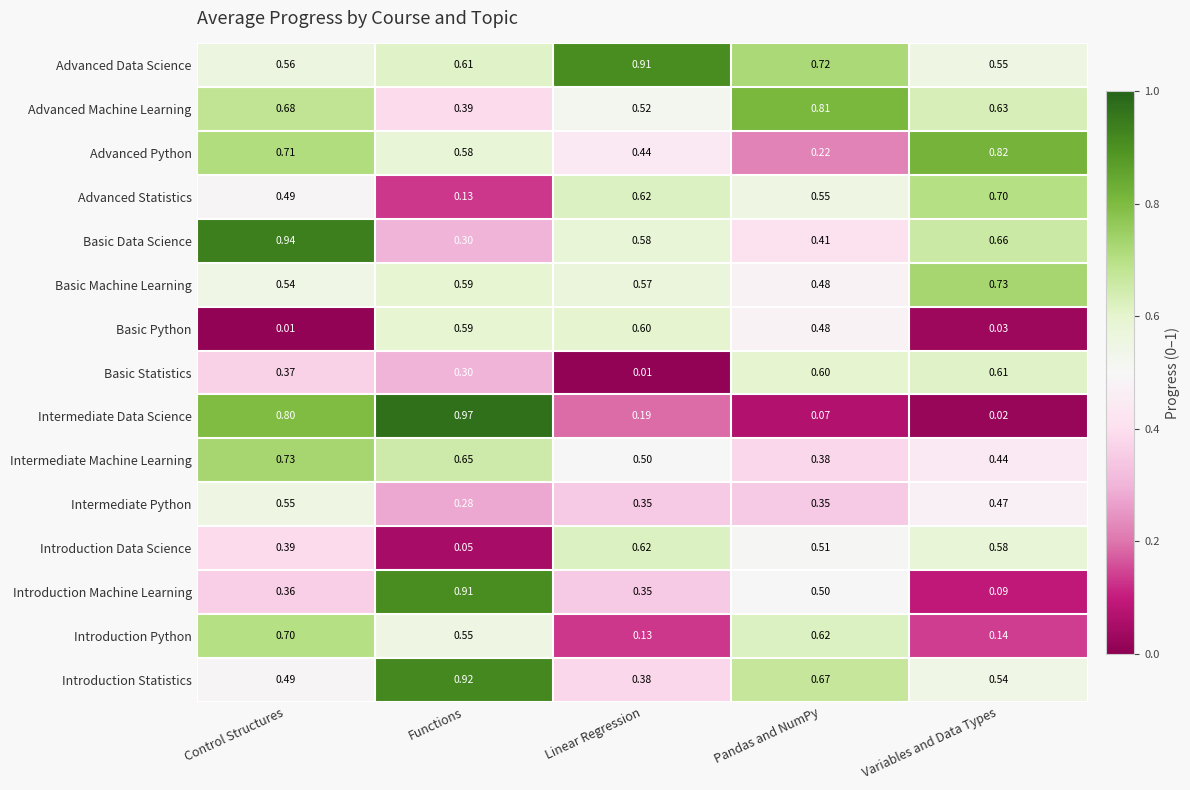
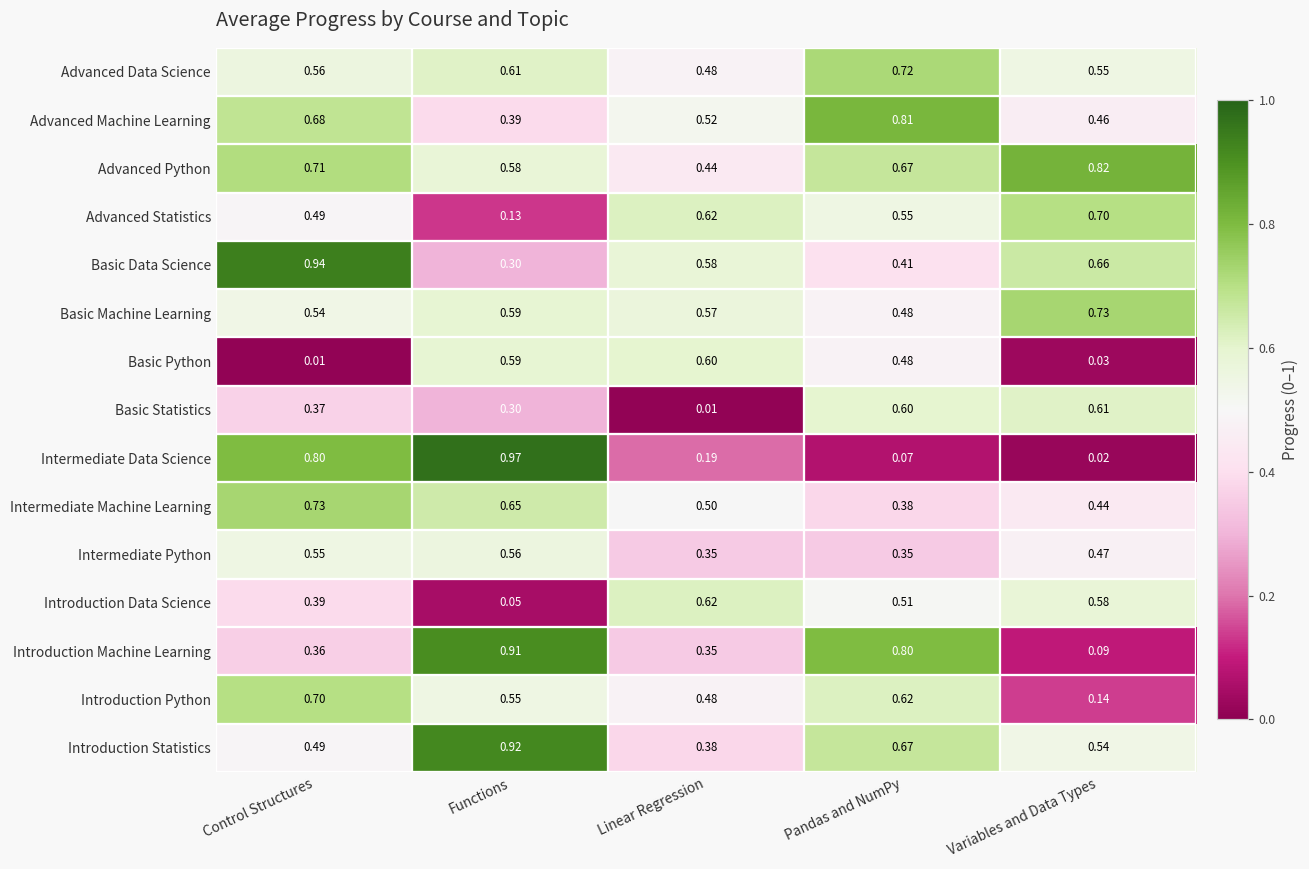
  {
    "Advanced Data Science": {
      "Control Structures": 0.56,
      "Functions": 0.61,
-     "Linear Regression": 0.91,
+     "Linear Regression": 0.48,
      "Pandas and NumPy": 0.72,
      "Variables and Data Types": 0.55
    },
    "Advanced Machine Learning": {
      "Control Structures": 0.68,
      "Functions": 0.39,
      "Linear Regression": 0.52,
      "Pandas and NumPy": 0.81,
-     "Variables and Data Types": 0.63
+     "Variables and Data Types": 0.46
    },
    "Advanced Python": {
      "Control Structures": 0.71,
      "Functions": 0.58,
      "Linear Regression": 0.44,
-     "Pandas and NumPy": 0.22,
+     "Pandas and NumPy": 0.67,
      "Variables and Data Types": 0.82
    },
    "Advanced Statistics": {
      "Control Structures": 0.49,
      "Functions": 0.13,
      "Linear Regression": 0.62,
      "Pandas and NumPy": 0.55,
      "Variables and Data Types": 0.70
    },
    "Basic Data Science": {
      "Control Structures": 0.94,
      "Functions": 0.30,
      "Linear Regression": 0.58,
      "Pandas and NumPy": 0.41,
      "Variables and Data Types": 0.66
    },
    "Basic Machine Learning": {
      "Control Structures": 0.54,
      "Functions": 0.59,
      "Linear Regression": 0.57,
      "Pandas and NumPy": 0.48,
      "Variables and Data Types": 0.73
    },
    "Basic Python": {
      "Control Structures": 0.01,
      "Functions": 0.59,
      "Linear Regression": 0.60,
      "Pandas and NumPy": 0.48,
      "Variables and Data Types": 0.03
    },
    "Basic Statistics": {
      "Control Structures": 0.37,
      "Functions": 0.30,
      "Linear Regression": 0.01,
      "Pandas and NumPy": 0.60,
      "Variables and Data Types": 0.61
    },
    "Intermediate Data Science": {
      "Control Structures": 0.80,
      "Functions": 0.97,
      "Linear Regression": 0.19,
      "Pandas and NumPy": 0.07,
      "Variables and Data Types": 0.02
    },
    "Intermediate Machine Learning": {
      "Control Structures": 0.73,
      "Functions": 0.65,
      "Linear Regression": 0.50,
      "Pandas and NumPy": 0.38,
      "Variables and Data Types": 0.44
    },
    "Intermediate Python": {
      "Control Structures": 0.55,
-     "Functions": 0.28,
+     "Functions": 0.56,
      "Linear Regression": 0.35,
      "Pandas and NumPy": 0.35,
      "Variables and Data Types": 0.47
    },
    "Introduction Data Science": {
      "Control Structures": 0.39,
      "Functions": 0.05,
      "Linear Regression": 0.62,
      "Pandas and NumPy": 0.51,
      "Variables and Data Types": 0.58
    },
    "Introduction Machine Learning": {
      "Control Structures": 0.36,
      "Functions": 0.91,
      "Linear Regression": 0.35,
-     "Pandas and NumPy": 0.50,
+     "Pandas and NumPy": 0.80,
      "Variables and Data Types": 0.09
    },
    "Introduction Python": {
      "Control Structures": 0.70,
      "Functions": 0.55,
-     "Linear Regression": 0.13,
+     "Linear Regression": 0.48,
      "Pandas and NumPy": 0.62,
      "Variables and Data Types": 0.14
    },
    "Introduction Statistics": {
      "Control Structures": 0.49,
      "Functions": 0.92,
      "Linear Regression": 0.38,
      "Pandas and NumPy": 0.67,
      "Variables and Data Types": 0.54
    }
  }
